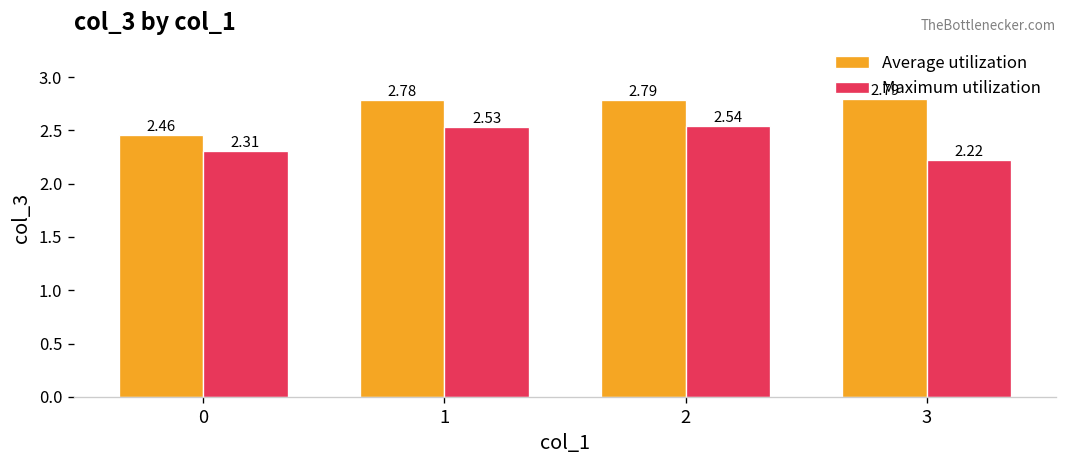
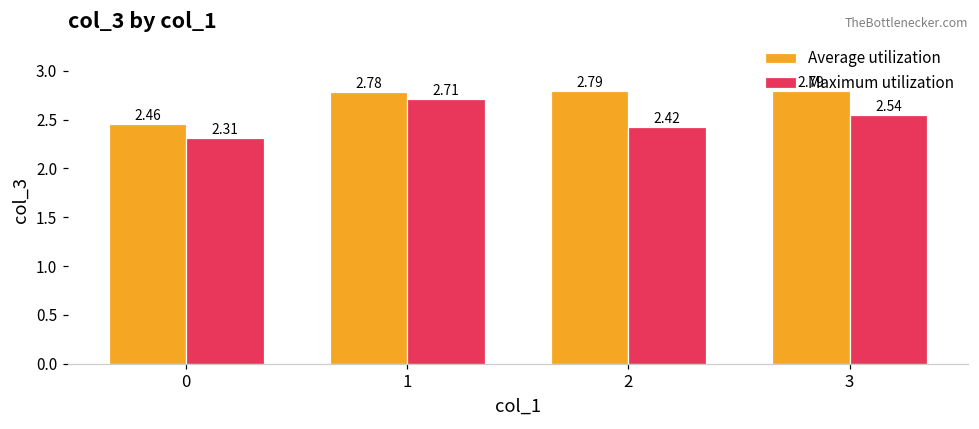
  {
    "Average utilization": {
      "0": 2.46,
      "1": 2.78,
      "2": 2.79,
      "3": 2.79
    },
    "Maximum utilization": {
      "0": 2.31,
-     "1": 2.53,
-     "2": 2.54,
-     "3": 2.22
+     "1": 2.71,
+     "2": 2.42,
+     "3": 2.54
    }
  }
